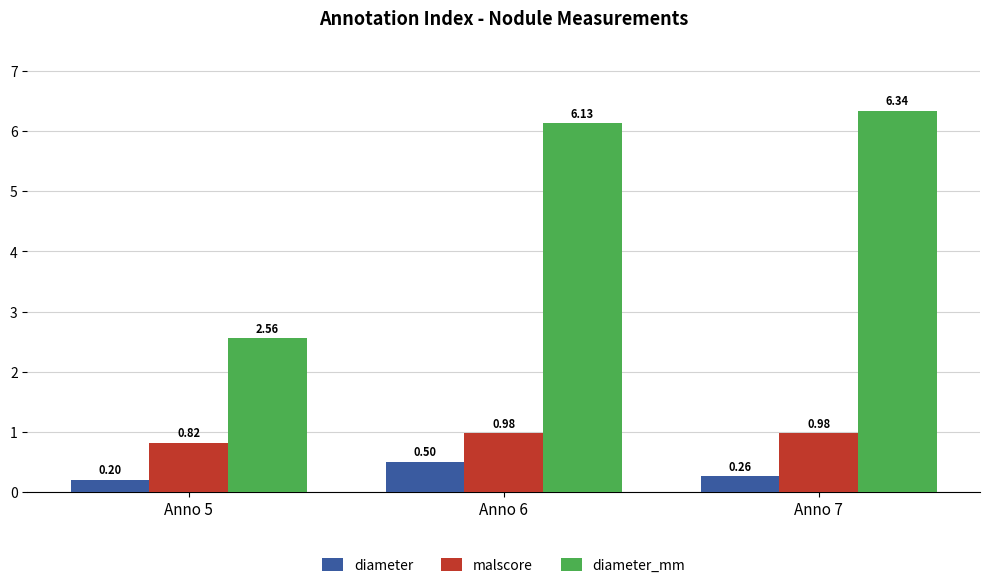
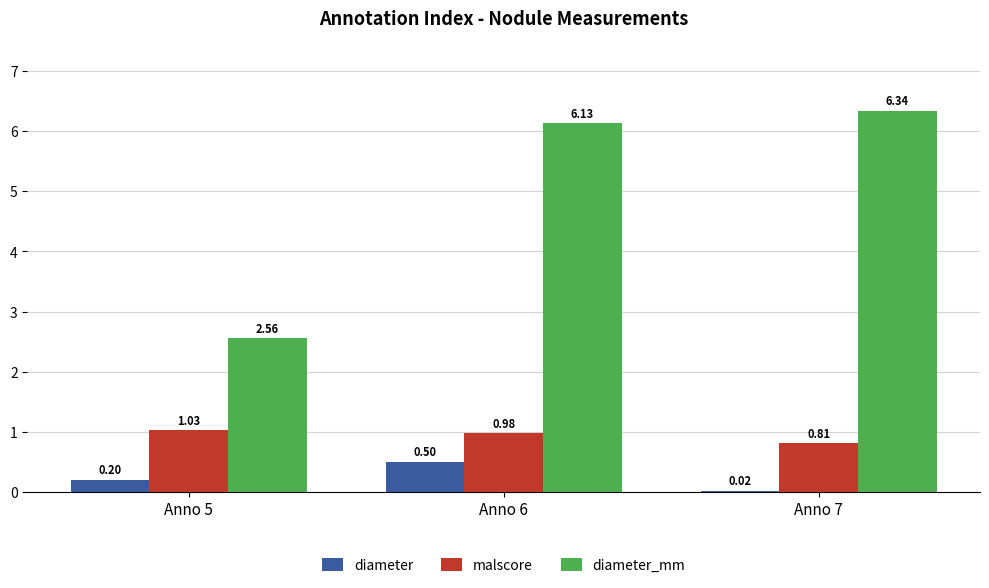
  {
    "diameter": {
      "Anno 5": 0.20,
      "Anno 6": 0.50,
-     "Anno 7": 0.26
+     "Anno 7": 0.02
    },
    "malscore": {
-     "Anno 5": 0.82,
+     "Anno 5": 1.03,
      "Anno 6": 0.98,
-     "Anno 7": 0.98
+     "Anno 7": 0.81
    },
    "diameter_mm": {
      "Anno 5": 2.56,
      "Anno 6": 6.13,
      "Anno 7": 6.34
    }
  }
